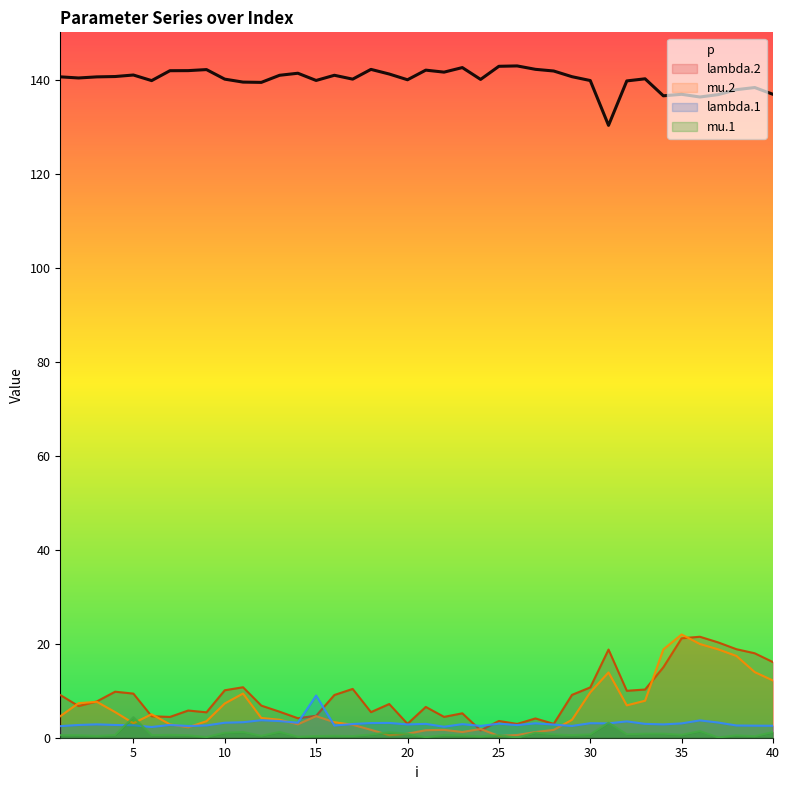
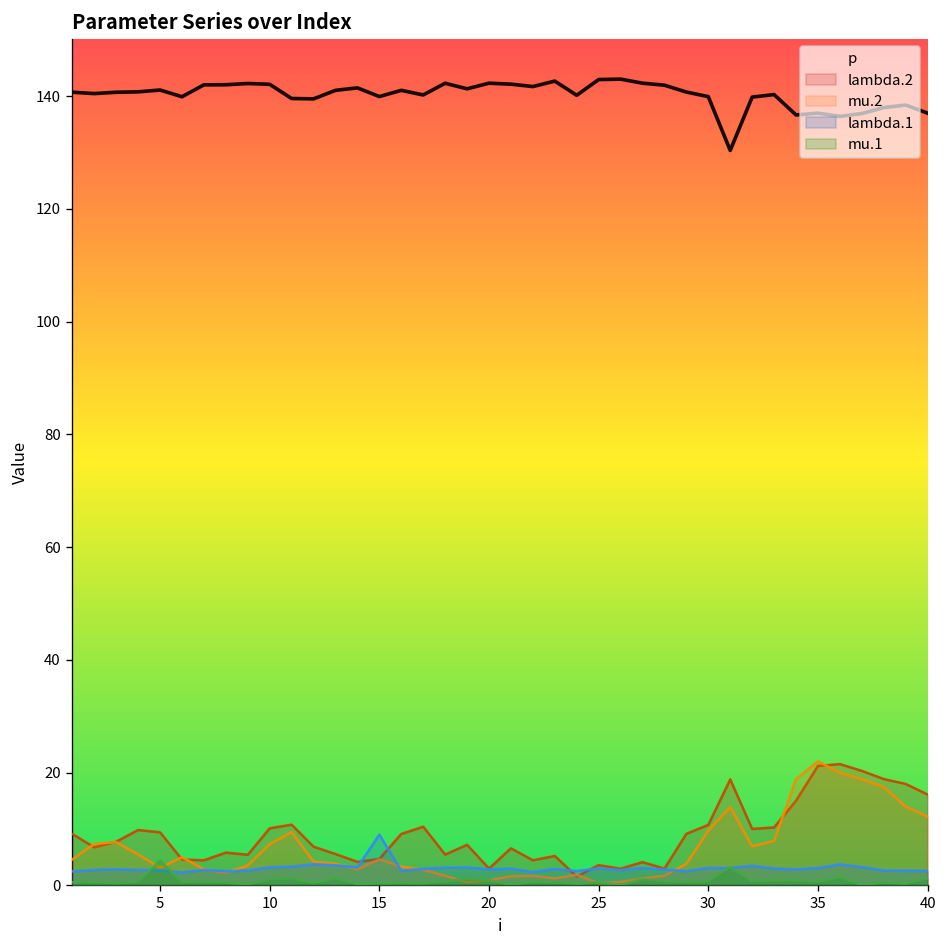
  {
    "p": {
      "5": 141,
-     "10": 140,
+     "10": 142,
      "15": 140,
-     "20": 140,
+     "20": 142,
      "25": 143,
      "30": 140,
      "40": 137
    },
    "lambda.1": {
      "10": 3,
      "15": 9,
      "25": 3,
      "30": 3,
      "35": 3,
      "40": 3
    },
    "mu.1": {
      "5": 4,
      "10": 1,
      "15": 0,
      "30": 1,
      "35": 1,
      "40": 1
    }
  }
